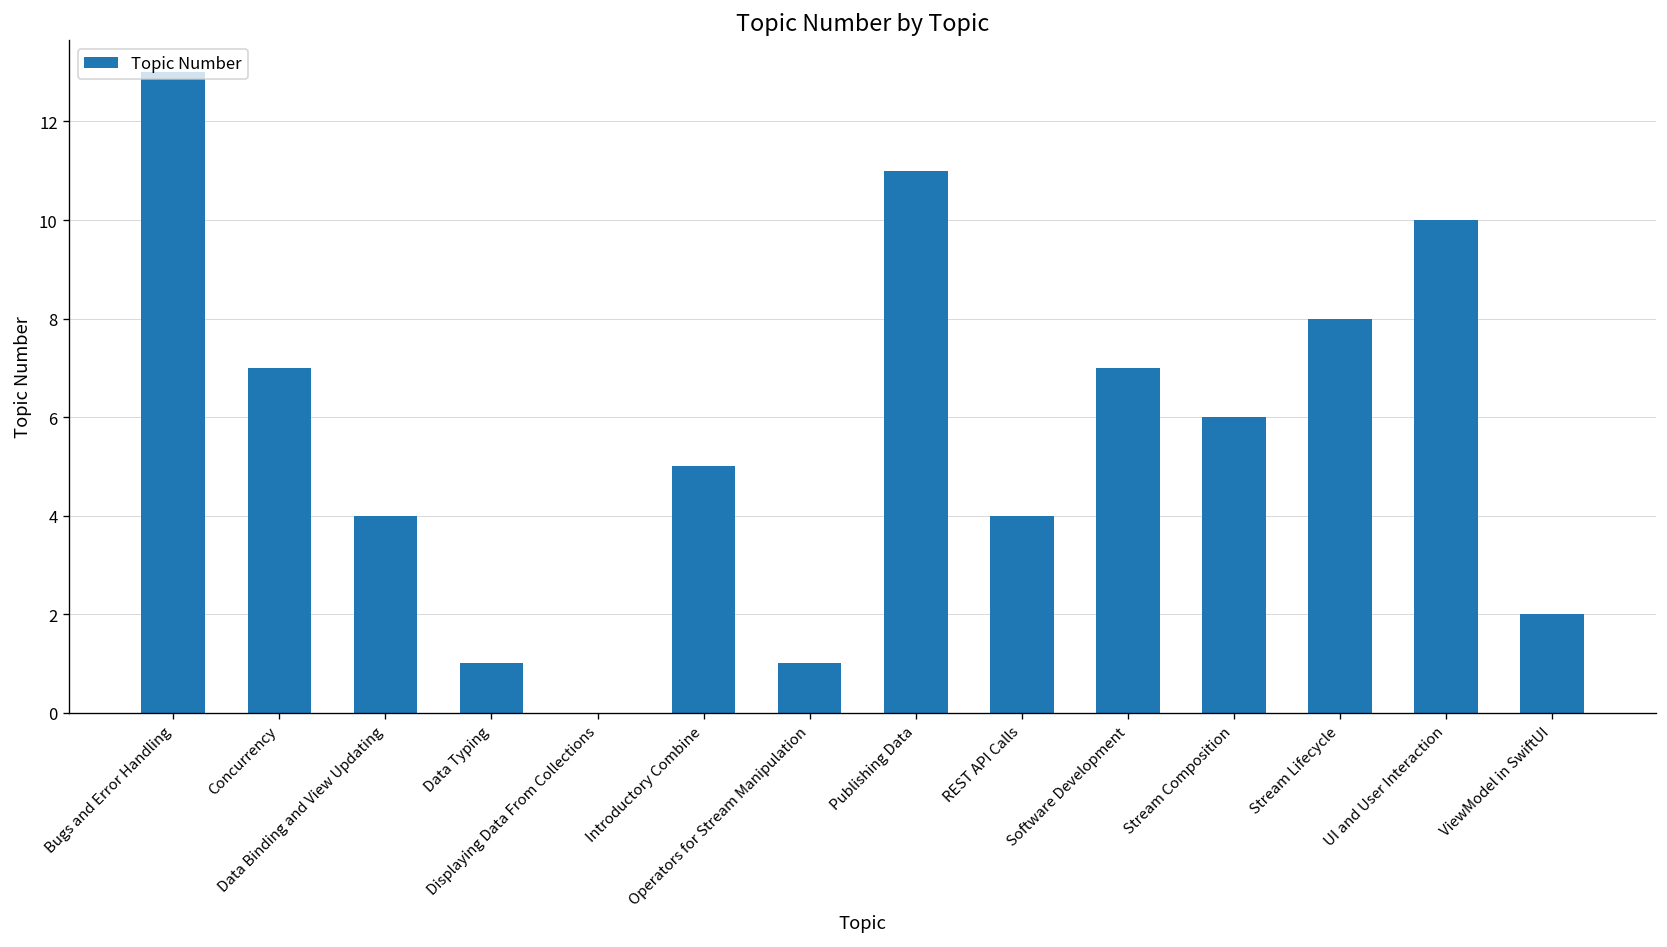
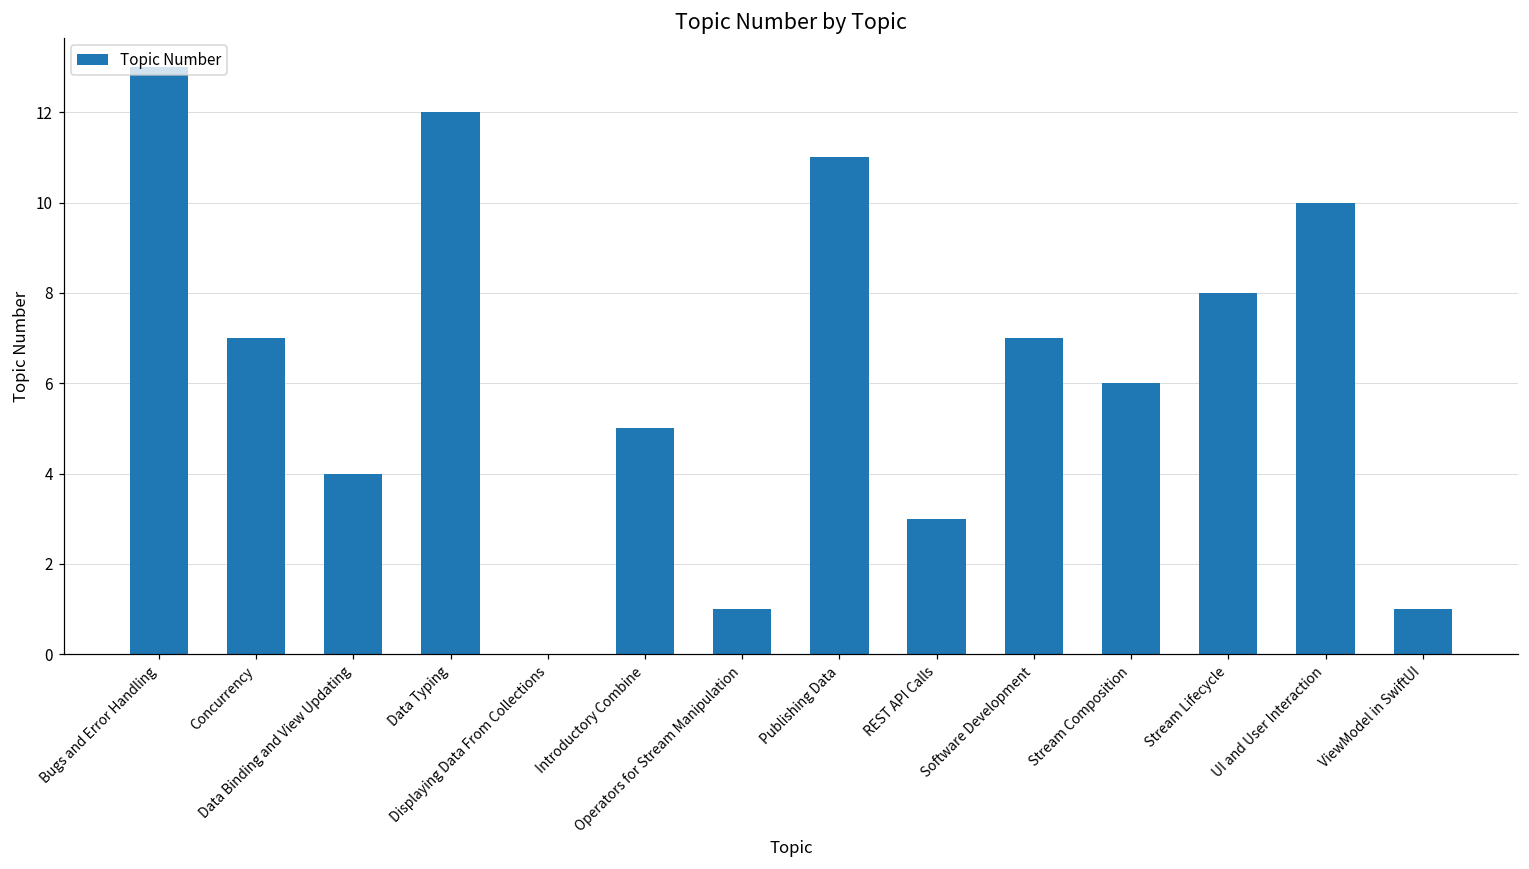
  {
    "Concurrency": 7,
    "Data Binding and View Updating": 4,
-   "Data Typing": 1,
+   "Data Typing": 12,
    "Displaying Data From Collections": 0,
    "Introductory Combine": 5,
    "Operators for Stream Manipulation": 1,
    "Publishing Data": 11,
-   "REST API Calls": 4,
+   "REST API Calls": 3,
    "Software Development": 7,
    "Stream Composition": 6,
    "Stream Lifecycle": 8,
    "UI and User Interaction": 10,
-   "ViewModel in SwiftUI": 2
+   "ViewModel in SwiftUI": 1
  }
